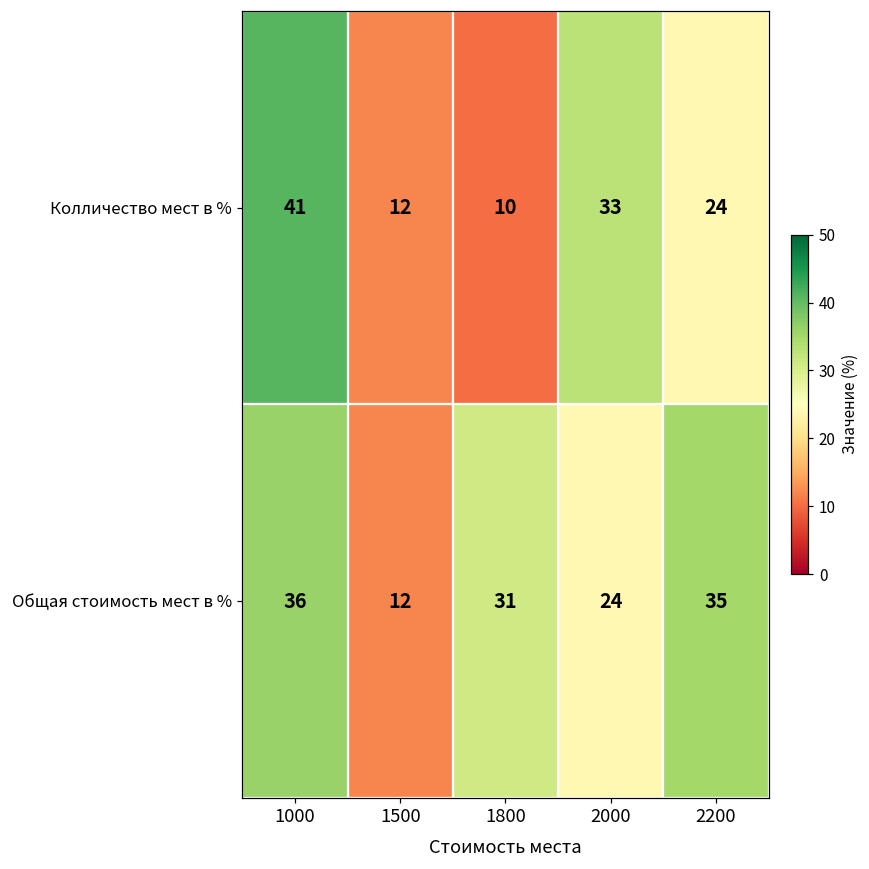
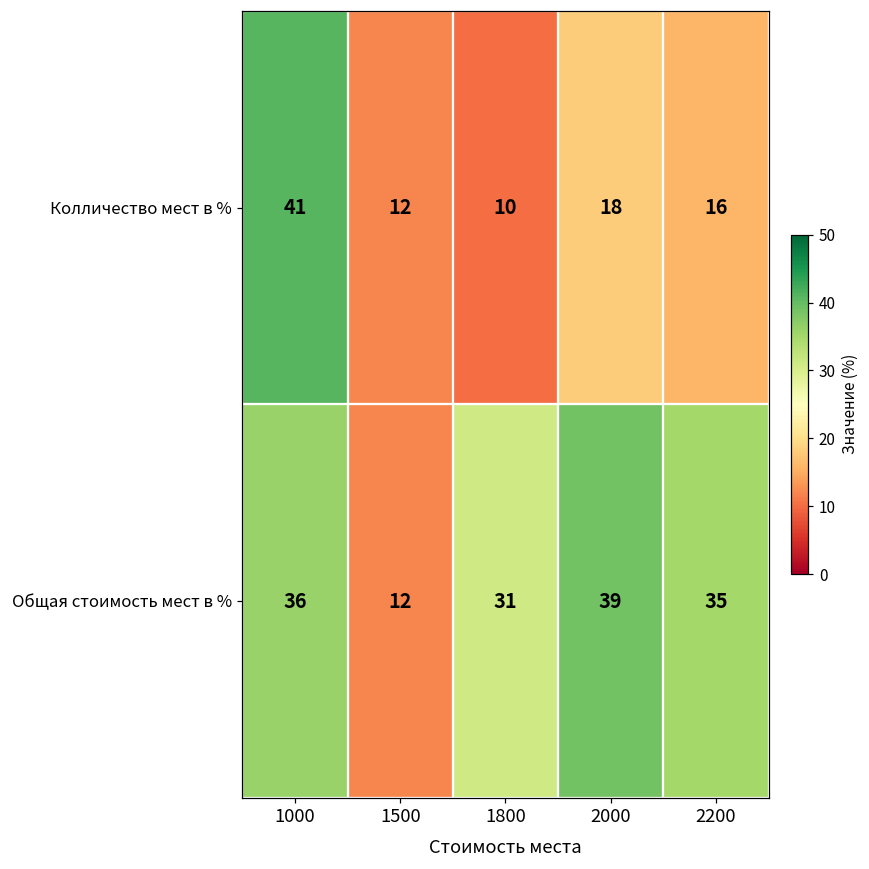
  {
    "Колличество мест в %": {
      "1000": 41,
      "1500": 12,
      "1800": 10,
-     "2000": 33,
-     "2200": 24
+     "2000": 18,
+     "2200": 16
    },
    "Общая стоимость мест в %": {
      "1000": 36,
      "1500": 12,
      "1800": 31,
-     "2000": 24,
+     "2000": 39,
      "2200": 35
    }
  }
